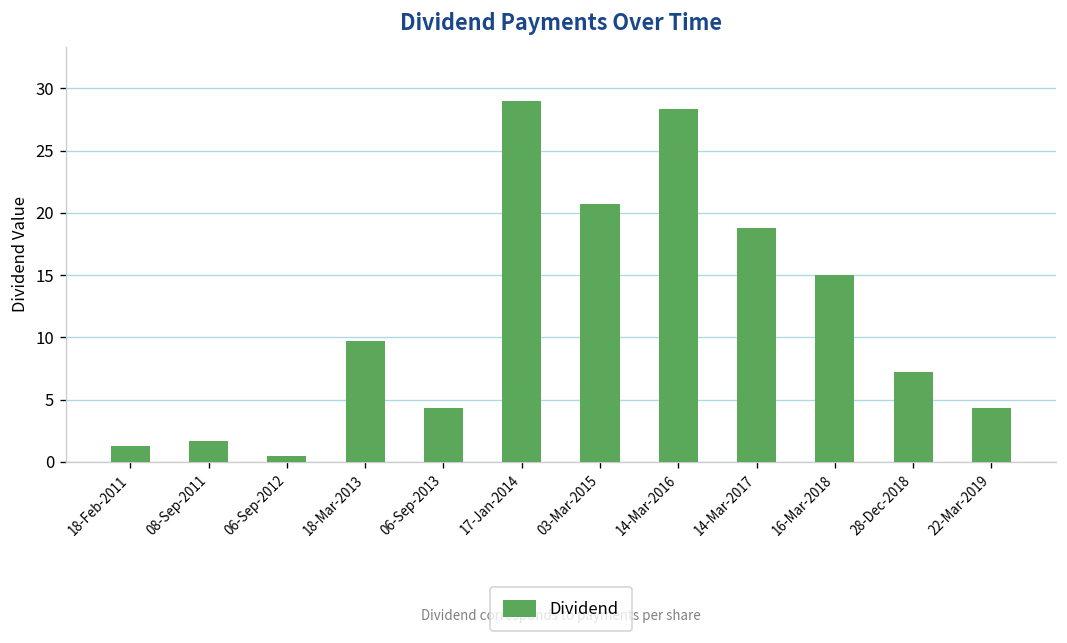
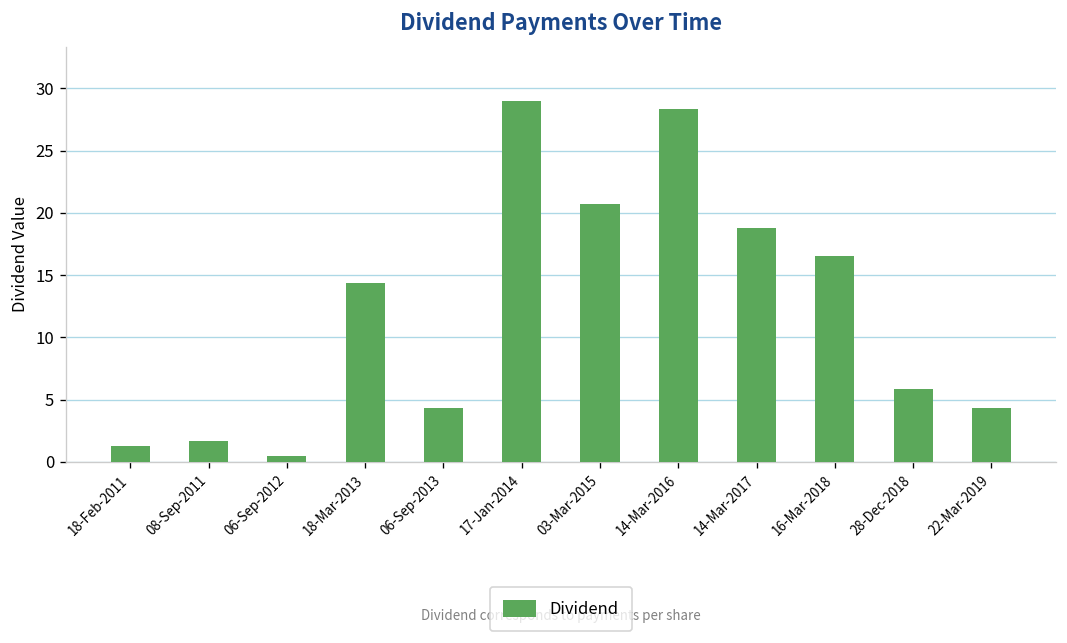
  {
    "18-Feb-2011": 1.3,
    "08-Sep-2011": 1.7,
    "06-Sep-2012": 0.5,
-   "18-Mar-2013": 9.7,
+   "18-Mar-2013": 14.4,
    "06-Sep-2013": 4.3,
    "17-Jan-2014": 29.0,
    "03-Mar-2015": 20.7,
    "14-Mar-2016": 28.3,
    "14-Mar-2017": 18.8,
-   "16-Mar-2018": 15.0,
-   "28-Dec-2018": 7.3,
+   "16-Mar-2018": 16.5,
+   "28-Dec-2018": 5.8,
    "22-Mar-2019": 4.3
  }
